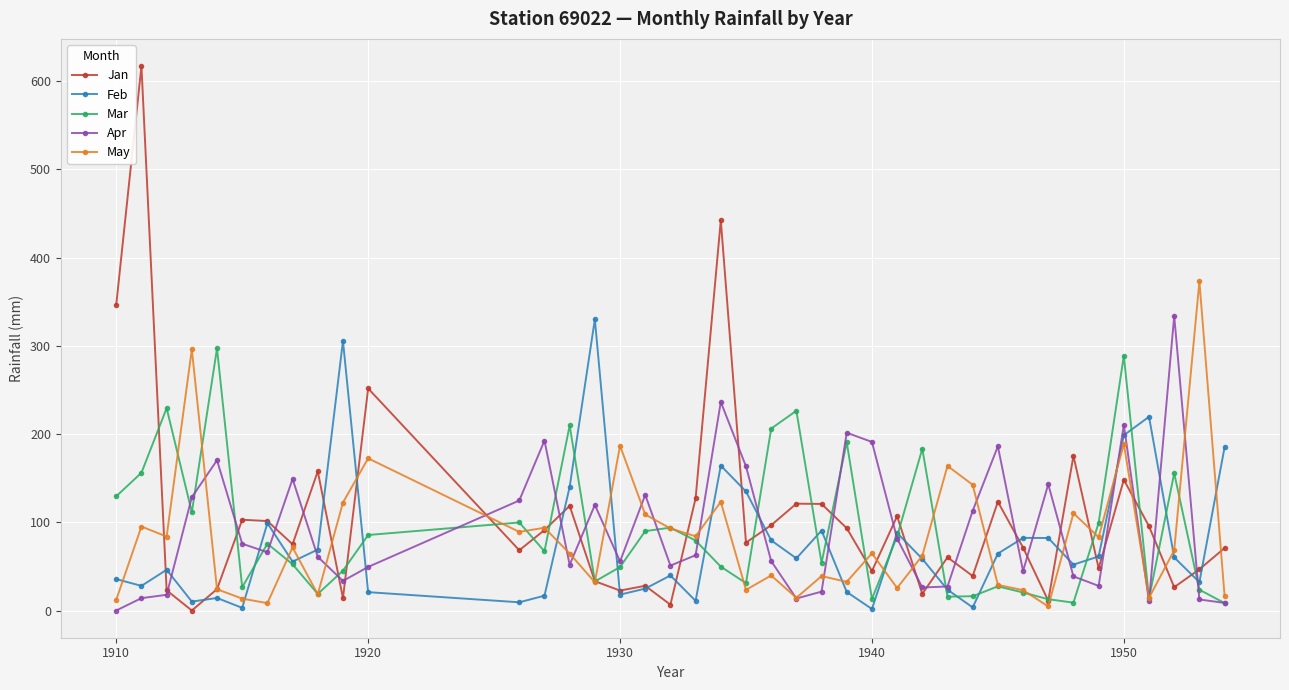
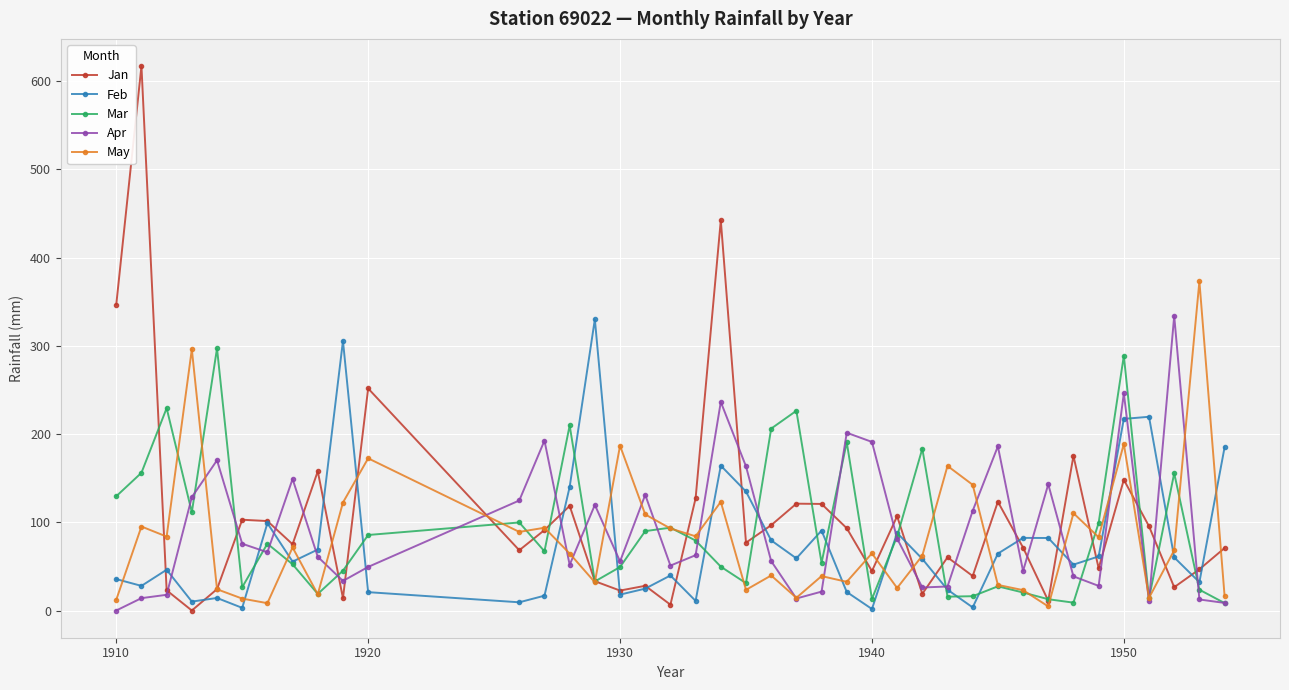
  {
    "Jan": {
      "1910": 350,
      "1920": 250,
      "1930": 20,
      "1940": 40,
      "1950": 150
    },
    "Feb": {
      "1910": 40,
      "1920": 20,
      "1930": 20,
      "1940": 0,
-     "1950": 200
+     "1950": 220
    },
    "Mar": {
      "1910": 130,
      "1920": 90,
      "1930": 50,
      "1940": 10,
      "1950": 290
    },
    "Apr": {
      "1910": 0,
      "1920": 50,
      "1930": 60,
      "1940": 190,
-     "1950": 210
+     "1950": 250
    },
    "May": {
      "1910": 10,
      "1920": 170,
      "1930": 190,
      "1940": 60,
      "1950": 190
    }
  }
